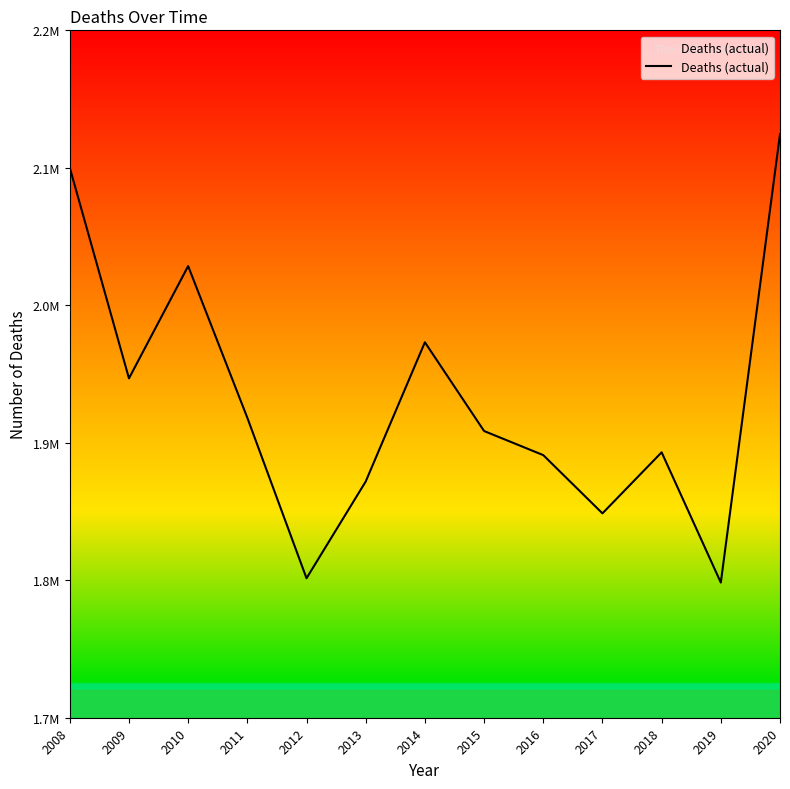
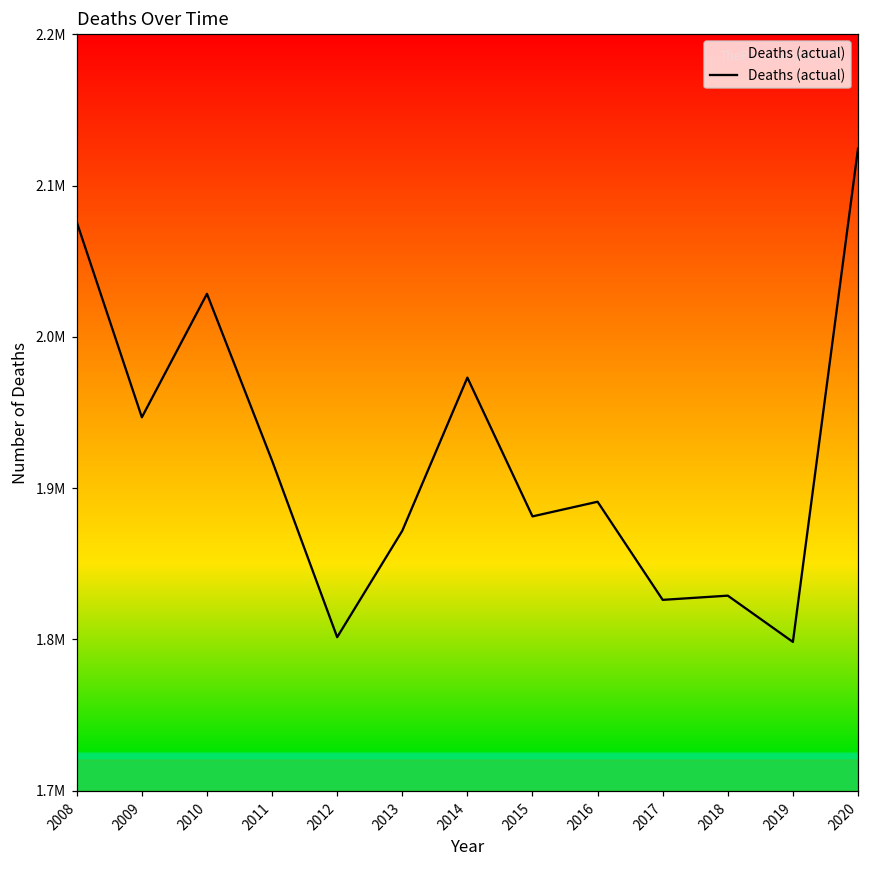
  {
-   "2008": 2100000,
+   "2008": 2076000,
    "2009": 1947000,
    "2010": 2029000,
    "2011": 1918000,
    "2012": 1801000,
    "2013": 1872000,
    "2014": 1973000,
-   "2015": 1909000,
+   "2015": 1881000,
    "2016": 1891000,
-   "2017": 1849000,
-   "2018": 1893000,
+   "2017": 1826000,
+   "2018": 1829000,
    "2019": 1798000,
    "2020": 2124000
  }
